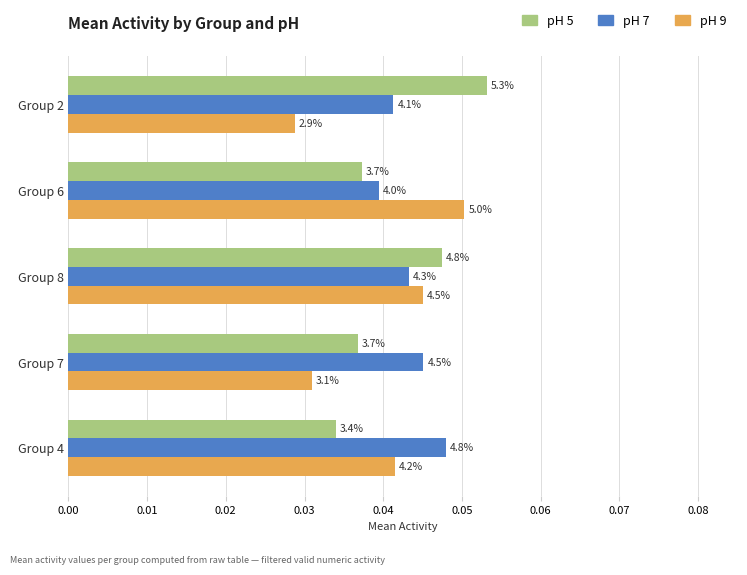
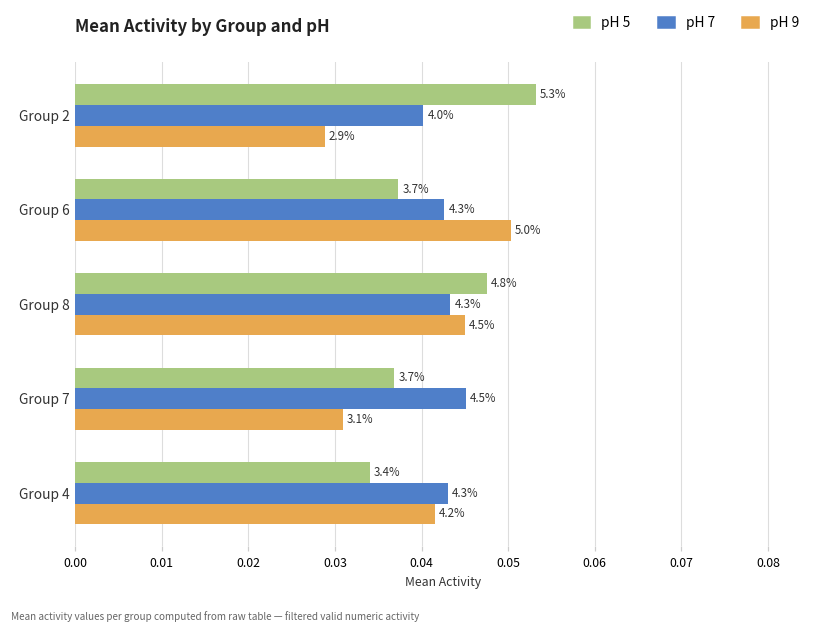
  {
    "pH 5": {
      "Group 2": "5.3%",
      "Group 6": "3.7%",
      "Group 8": "4.8%",
      "Group 7": "3.7%",
      "Group 4": "3.4%"
    },
    "pH 7": {
-     "Group 2": "4.1%",
-     "Group 6": "4.0%",
+     "Group 2": "4.0%",
+     "Group 6": "4.3%",
      "Group 8": "4.3%",
      "Group 7": "4.5%",
-     "Group 4": "4.8%"
+     "Group 4": "4.3%"
    },
    "pH 9": {
      "Group 2": "2.9%",
      "Group 6": "5.0%",
      "Group 8": "4.5%",
      "Group 7": "3.1%",
      "Group 4": "4.2%"
    }
  }
